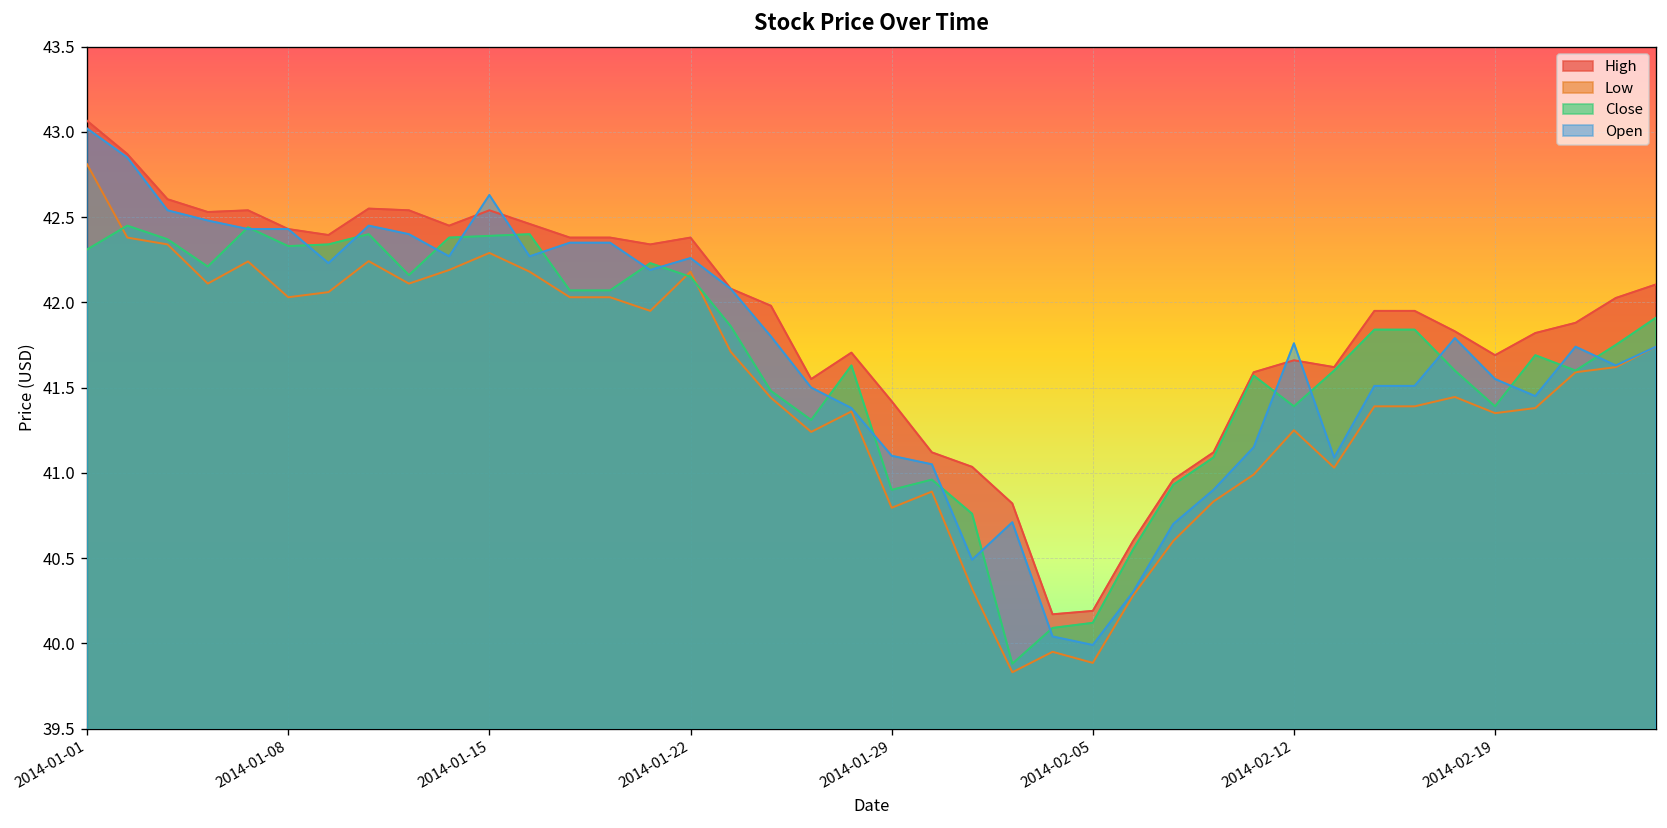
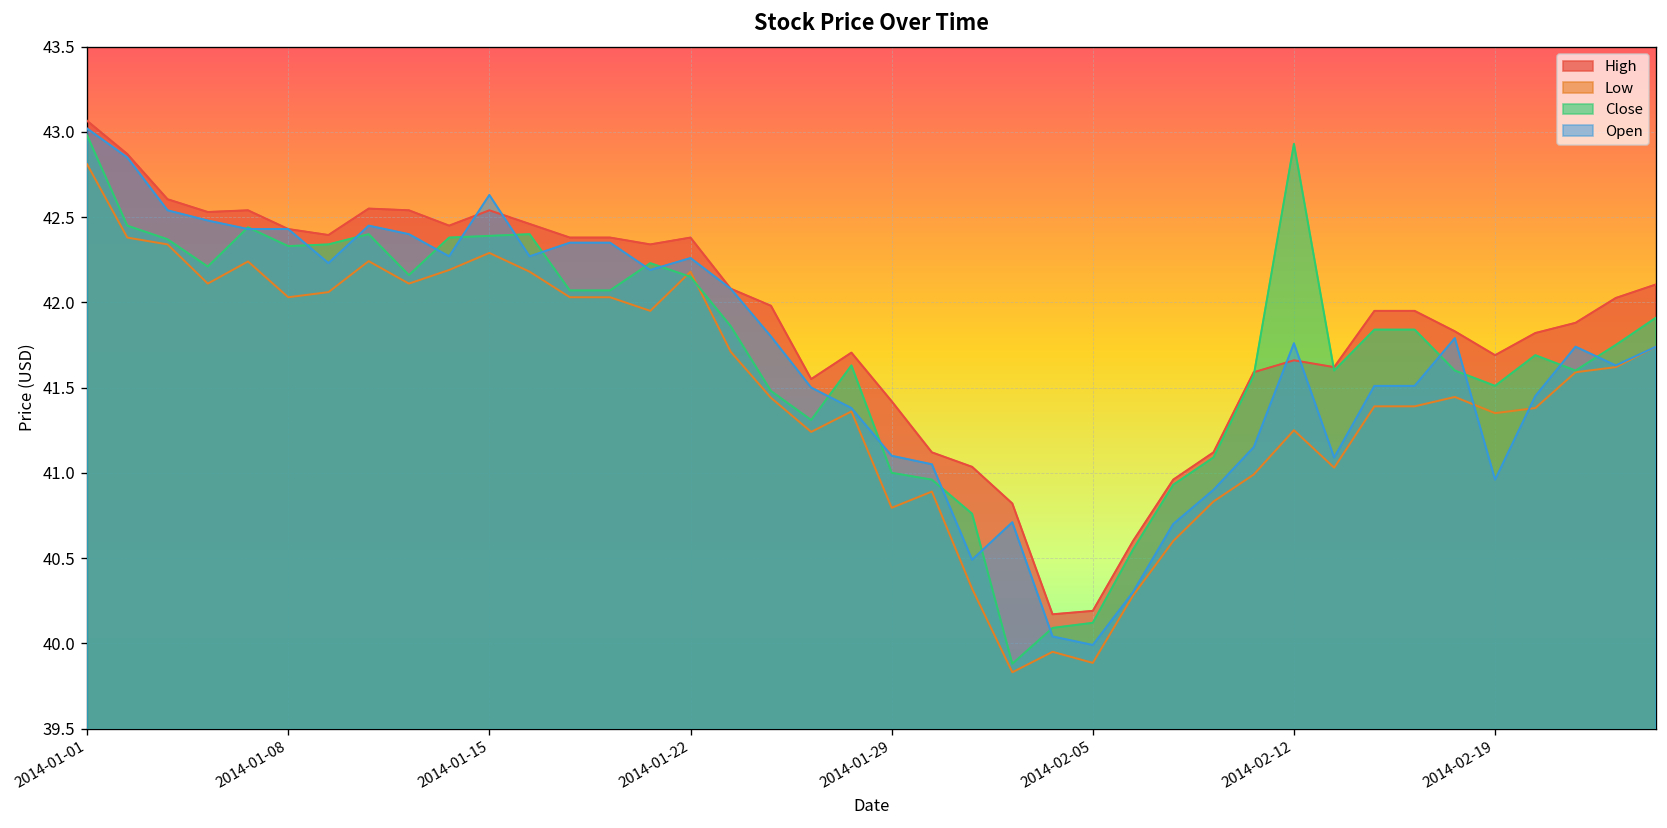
  {
    "Close": {
-     "2014-01-01": 42.31,
+     "2014-01-01": 42.98,
      "2014-01-08": 42.33,
      "2014-01-15": 42.39,
      "2014-01-22": 42.15,
-     "2014-01-29": 40.9,
+     "2014-01-29": 41.0,
      "2014-02-05": 40.12,
-     "2014-02-12": 41.39,
-     "2014-02-19": 41.39
+     "2014-02-12": 42.93,
+     "2014-02-19": 41.51
    },
    "Open": {
      "2014-01-01": 43.02,
      "2014-01-15": 42.63,
      "2014-01-22": 42.26,
      "2014-01-29": 41.10,
      "2014-02-05": 39.99,
      "2014-02-12": 41.76,
-     "2014-02-19": 41.55
+     "2014-02-19": 40.96
    }
  }
